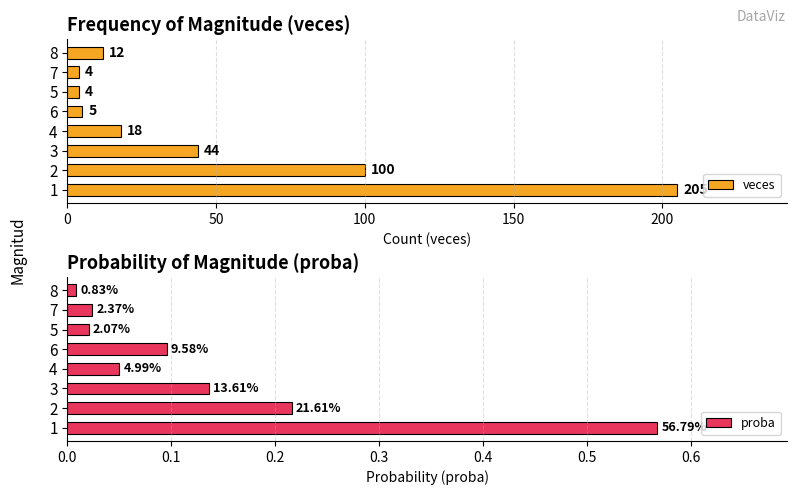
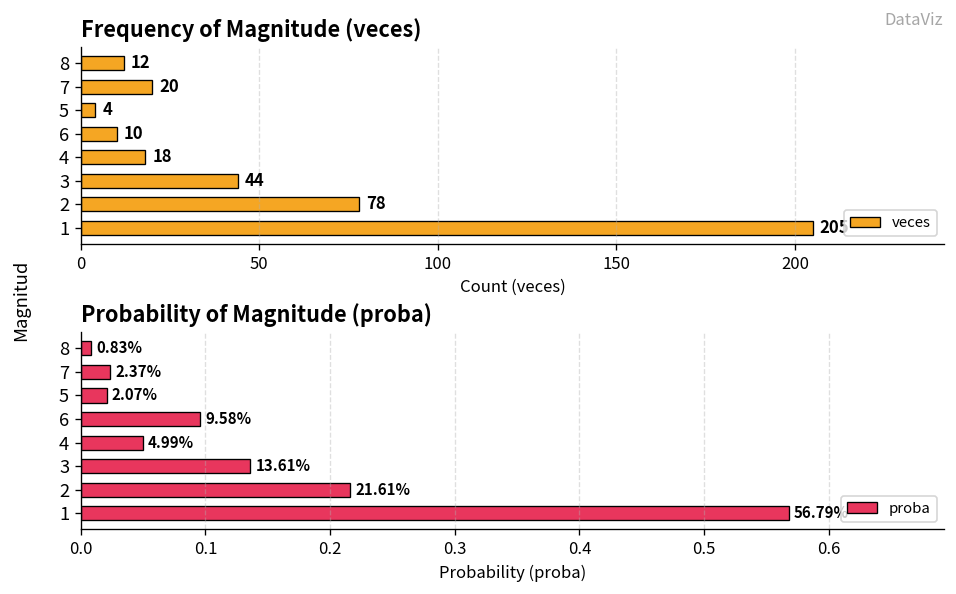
  {
    "Frequency of Magnitude (veces)": {
      "8": "12",
-     "7": "4",
+     "7": "20",
      "5": "4",
-     "6": "5",
+     "6": "10",
      "4": "18",
      "3": "44",
-     "2": "100"
+     "2": "78"
    },
    "Probability of Magnitude (proba)": {
      "8": "0.83%",
      "7": "2.37%",
      "5": "2.07%",
      "6": "9.58%",
      "4": "4.99%",
      "3": "13.61%",
      "2": "21.61%"
    }
  }
